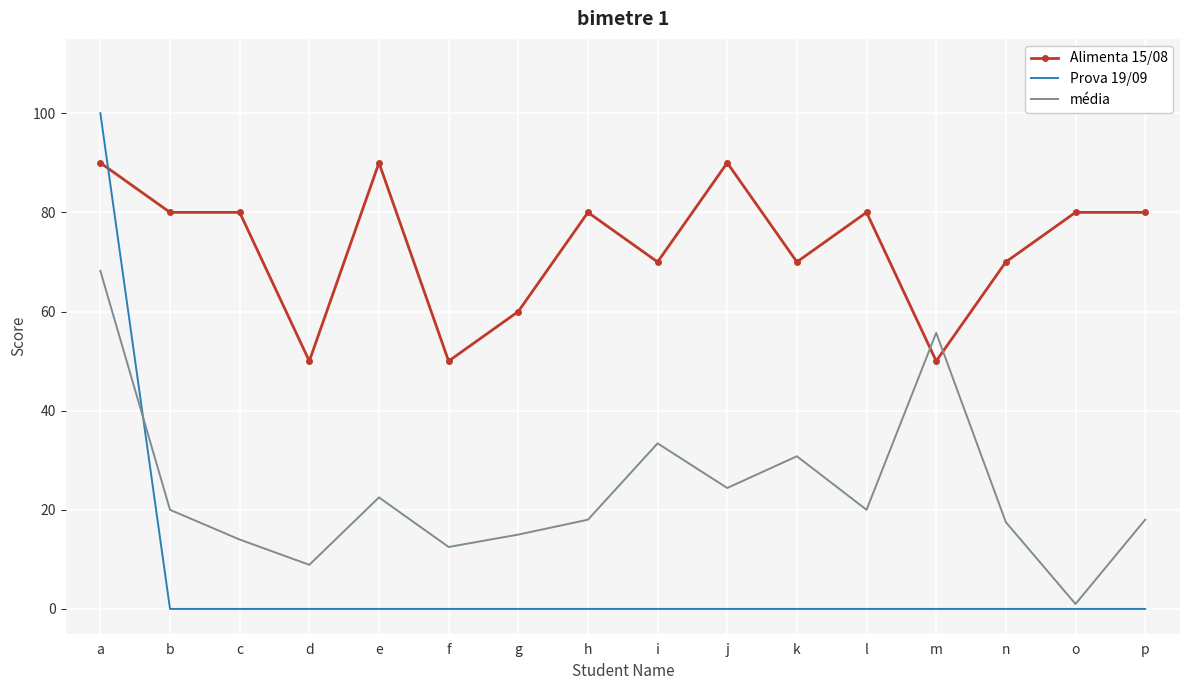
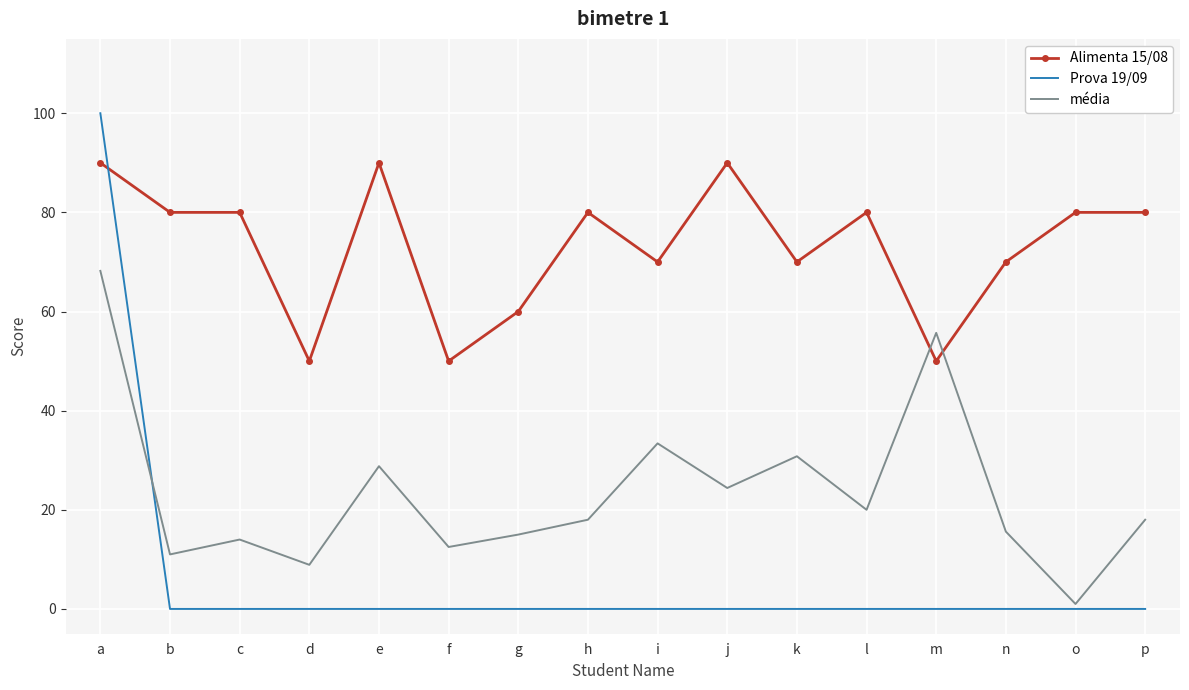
  {
    "Alimenta 15/08": {
      "a": 90,
      "b": 80,
      "c": 80,
      "d": 50,
      "e": 90,
      "f": 50,
      "g": 60,
      "h": 80,
      "i": 70,
      "j": 90,
      "k": 70,
      "l": 80,
      "m": 50,
      "n": 70,
      "o": 80,
      "p": 80
    },
    "Prova 19/09": {
      "a": 100,
      "b": 0,
      "c": 0,
      "d": 0,
      "e": 0,
      "f": 0,
      "g": 0,
      "h": 0,
      "i": 0,
      "j": 0,
      "k": 0,
      "l": 0,
      "m": 0,
      "n": 0,
      "o": 0,
      "p": 0
    },
    "média": {
      "a": 68,
-     "b": 20,
+     "b": 11,
      "c": 14,
      "d": 9,
-     "e": 23,
+     "e": 29,
      "f": 13,
      "g": 15,
      "h": 18,
      "i": 33,
      "j": 24,
      "k": 31,
      "l": 20,
      "m": 56,
-     "n": 18,
+     "n": 16,
      "o": 1,
      "p": 18
    }
  }
